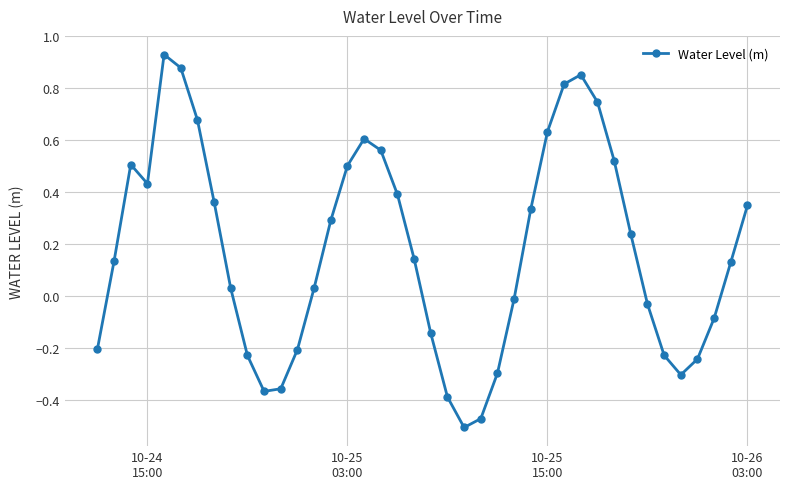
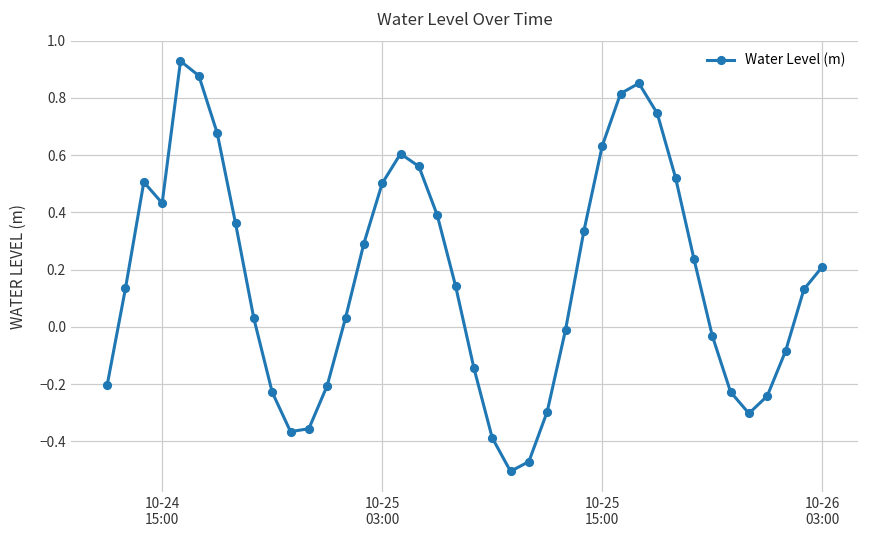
  {
    "10-24 15:00": 0.43,
    "10-25 03:00": 0.50,
    "10-25 15:00": 0.63,
-   "10-26 03:00": 0.35
+   "10-26 03:00": 0.21
  }
